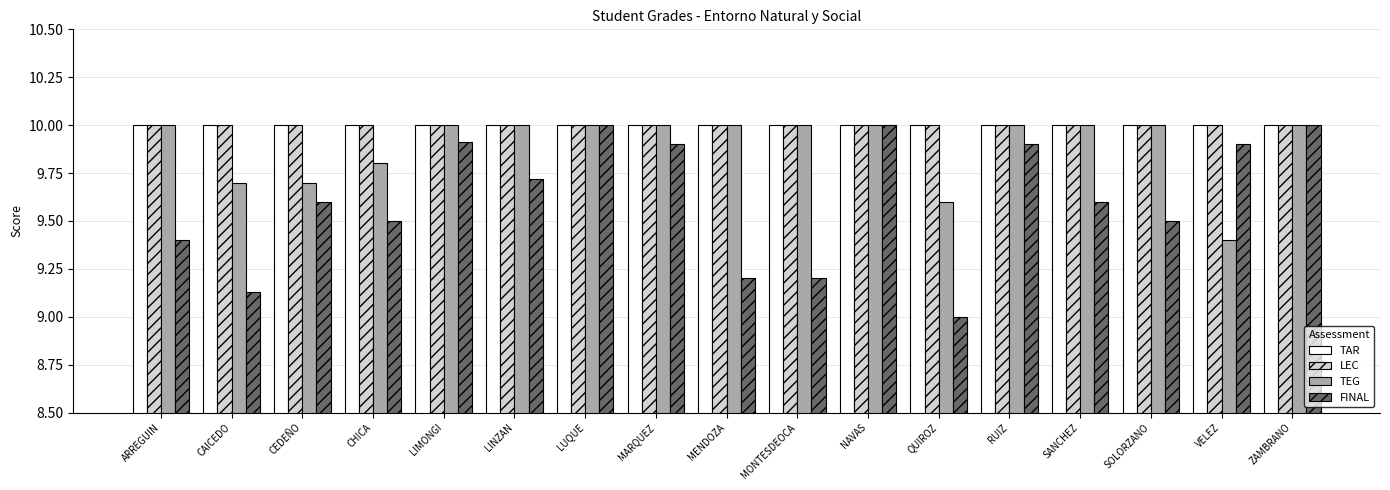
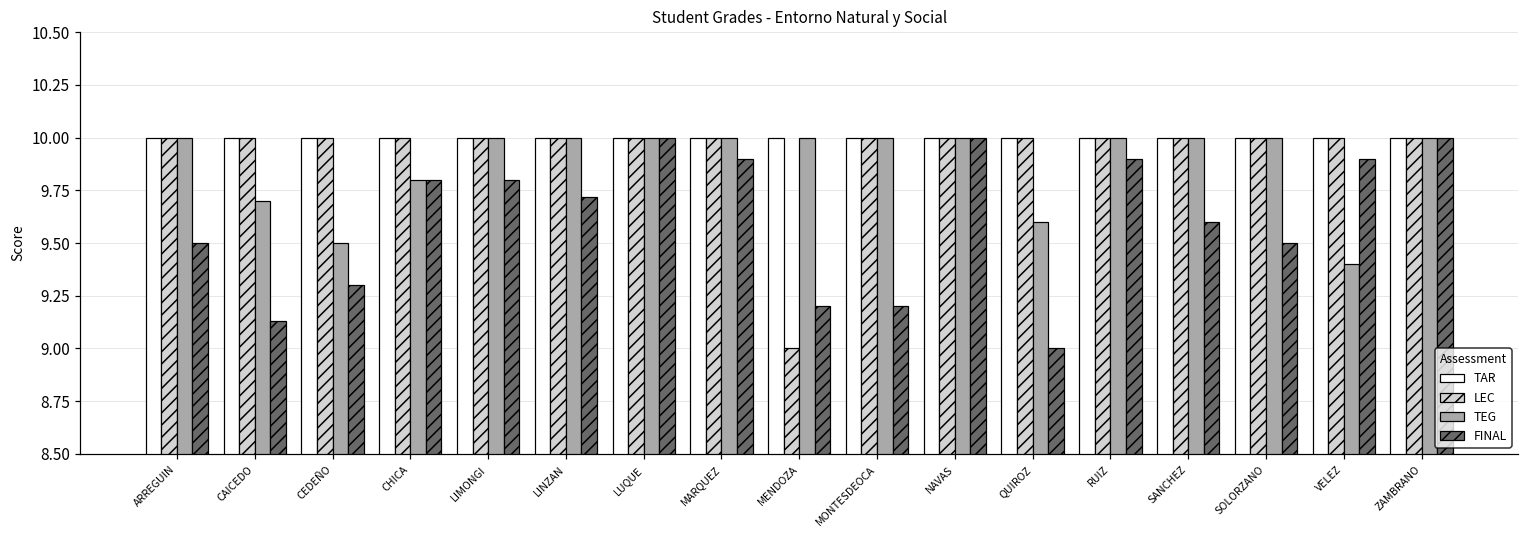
  {
    "TAR": {
      "ARREGUIN": 10.00,
      "CAICEDO": 10.00,
      "CEDEÑO": 10.00,
      "CHICA": 10.00,
      "LIMONGI": 10.00,
      "LINZAN": 10.00,
      "LUQUE": 10.00,
      "MARQUEZ": 10.00,
      "MENDOZA": 10.00,
      "MONTESDEOCA": 10.00,
      "NAVAS": 10.00,
      "QUIROZ": 10.00,
      "RUIZ": 10.00,
      "SANCHEZ": 10.00,
      "SOLORZANO": 10.00,
      "VELEZ": 10.00,
      "ZAMBRANO": 10.00
    },
    "LEC": {
      "ARREGUIN": 10,
      "CAICEDO": 10,
      "CEDEÑO": 10,
      "CHICA": 10,
      "LIMONGI": 10,
      "LINZAN": 10,
      "LUQUE": 10,
      "MARQUEZ": 10,
-     "MENDOZA": 10,
+     "MENDOZA": 9,
      "MONTESDEOCA": 10,
      "NAVAS": 10,
      "QUIROZ": 10,
      "RUIZ": 10,
      "SANCHEZ": 10,
      "SOLORZANO": 10,
      "VELEZ": 10,
      "ZAMBRANO": 10
    },
    "TEG": {
      "ARREGUIN": 10.0,
      "CAICEDO": 9.7,
-     "CEDEÑO": 9.7,
+     "CEDEÑO": 9.5,
      "CHICA": 9.8,
      "LIMONGI": 10.0,
      "LINZAN": 10.0,
      "LUQUE": 10.0,
      "MARQUEZ": 10.0,
      "MENDOZA": 10.0,
      "MONTESDEOCA": 10.0,
      "NAVAS": 10.0,
      "QUIROZ": 9.6,
      "RUIZ": 10.0,
      "SANCHEZ": 10.0,
      "SOLORZANO": 10.0,
      "VELEZ": 9.4,
      "ZAMBRANO": 10.0
    },
    "FINAL": {
-     "ARREGUIN": 9.4,
+     "ARREGUIN": 9.5,
      "CAICEDO": 9.13,
-     "CEDEÑO": 9.6,
-     "CHICA": 9.5,
-     "LIMONGI": 9.91,
+     "CEDEÑO": 9.3,
+     "CHICA": 9.8,
+     "LIMONGI": 9.80,
      "LINZAN": 9.72,
      "LUQUE": 10.00,
      "MARQUEZ": 9.90,
      "MENDOZA": 9.20,
      "MONTESDEOCA": 9.20,
      "NAVAS": 10.00,
      "QUIROZ": 9.00,
      "RUIZ": 9.90,
      "SANCHEZ": 9.60,
      "SOLORZANO": 9.50,
      "VELEZ": 9.90,
      "ZAMBRANO": 10.00
    }
  }
